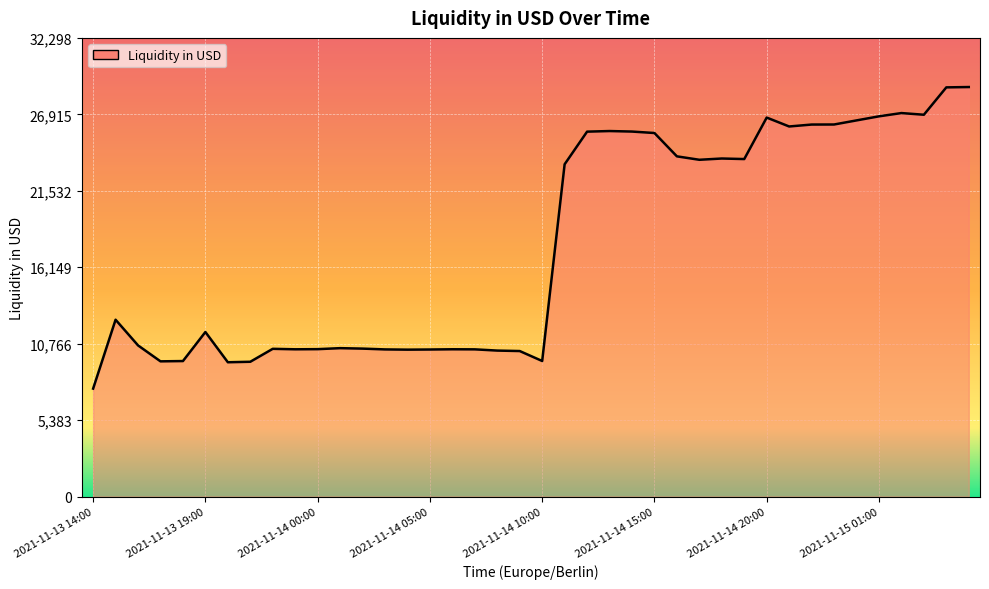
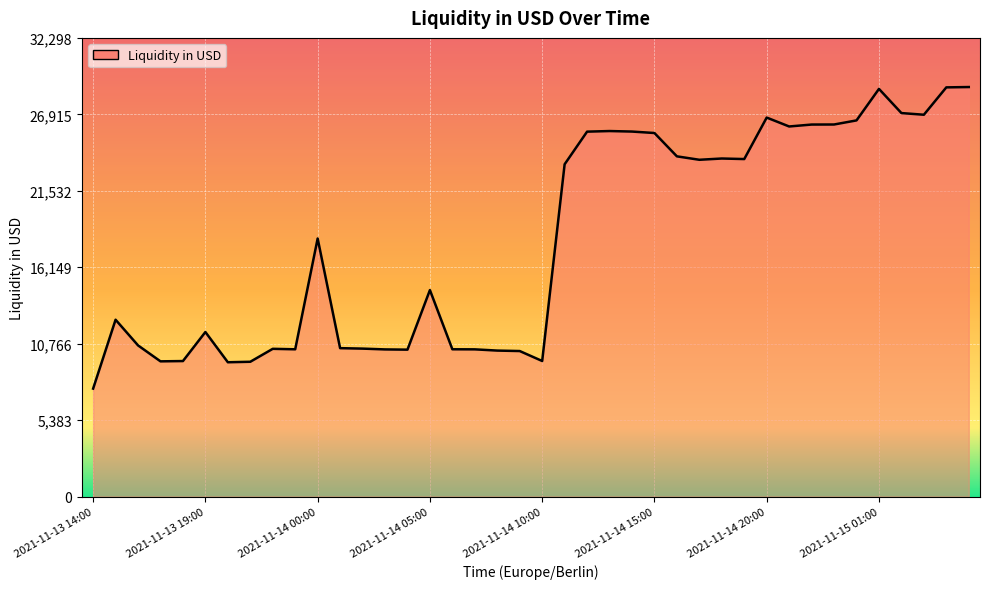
  {
    "2021-11-13 14:00": "7,600",
    "2021-11-13 19:00": "11,600",
-   "2021-11-14 00:00": "10,400",
-   "2021-11-14 05:00": "10,400",
+   "2021-11-14 00:00": "18,200",
+   "2021-11-14 05:00": "14,500",
    "2021-11-14 10:00": "9,500",
    "2021-11-14 15:00": "25,600",
    "2021-11-14 20:00": "26,700",
-   "2021-11-15 01:00": "26,800"
+   "2021-11-15 01:00": "28,700"
  }
